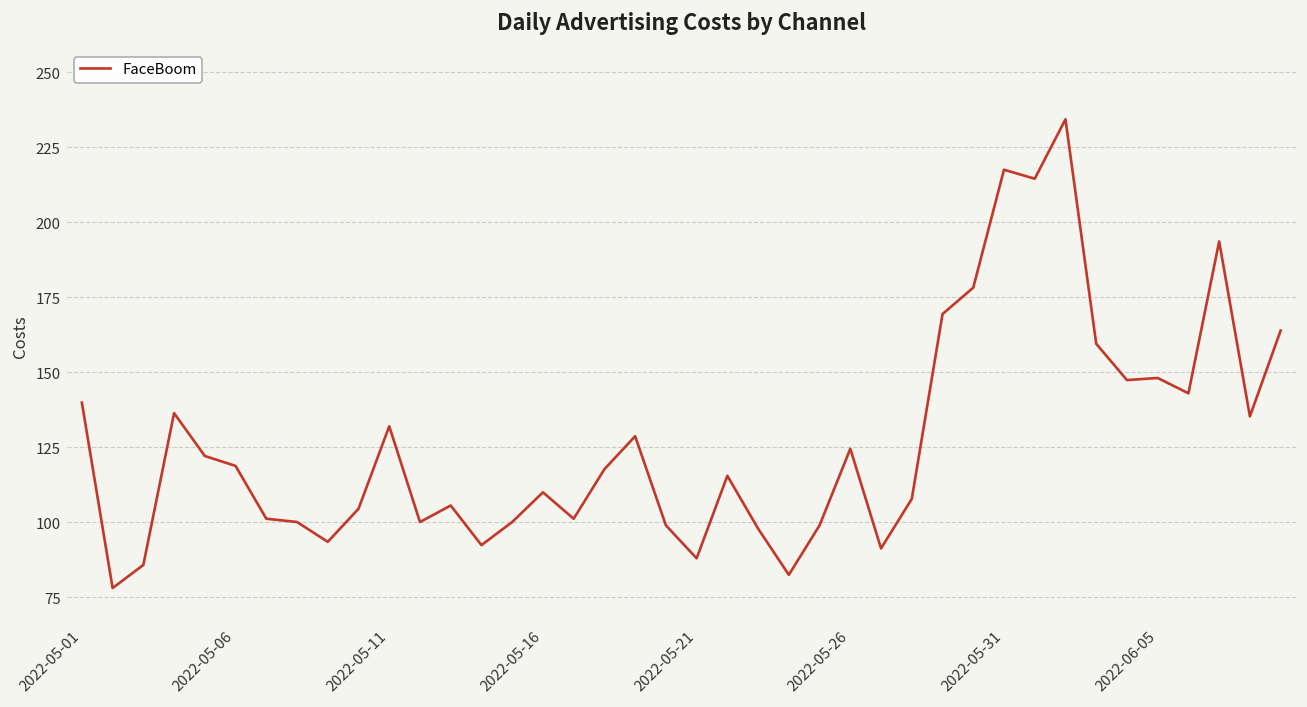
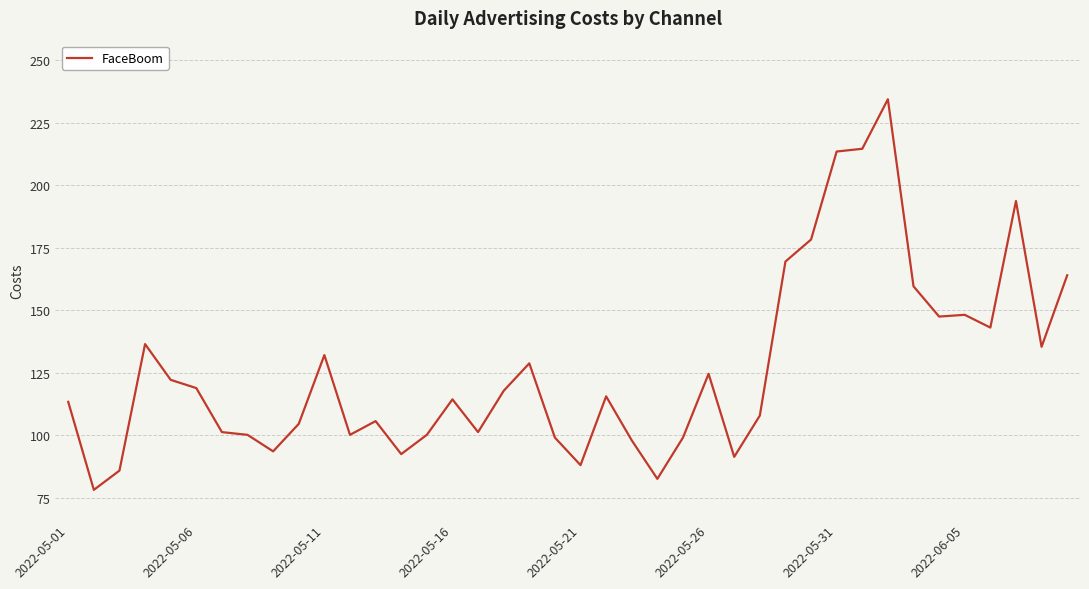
  {
-   "2022-05-01": 140,
+   "2022-05-01": 113,
    "2022-05-06": 119,
    "2022-05-11": 132,
-   "2022-05-16": 110,
+   "2022-05-16": 114,
    "2022-05-21": 88,
    "2022-05-26": 125,
-   "2022-05-31": 218,
+   "2022-05-31": 213,
    "2022-06-05": 148
  }
